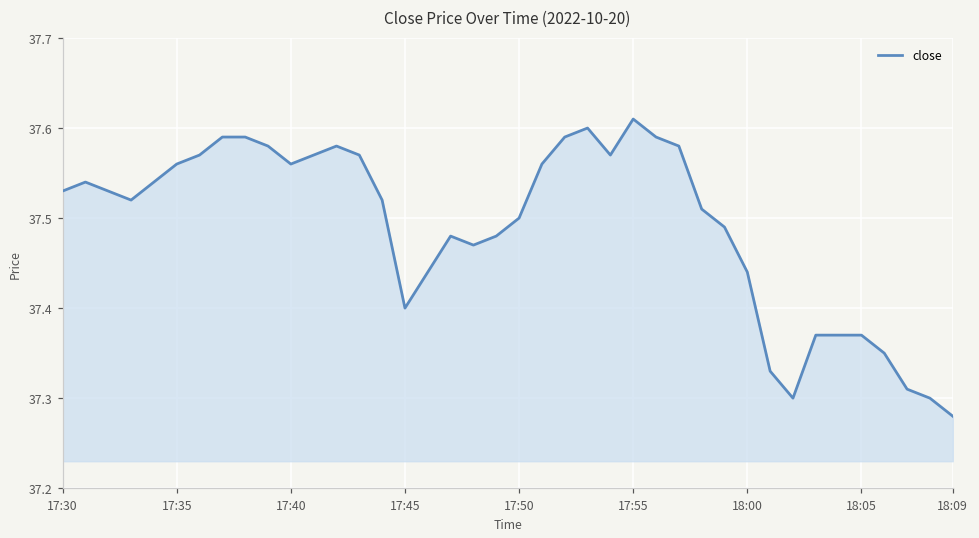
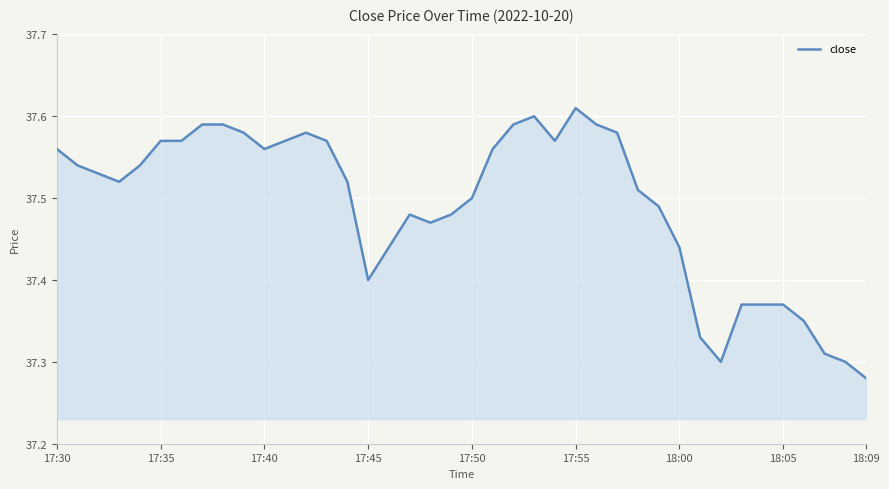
  {
-   "17:30": 37.53,
-   "17:35": 37.56,
+   "17:30": 37.56,
+   "17:35": 37.57,
    "17:40": 37.56,
    "17:45": 37.40,
    "17:50": 37.50,
    "17:55": 37.61,
    "18:00": 37.44,
    "18:05": 37.37,
    "18:09": 37.28
  }
